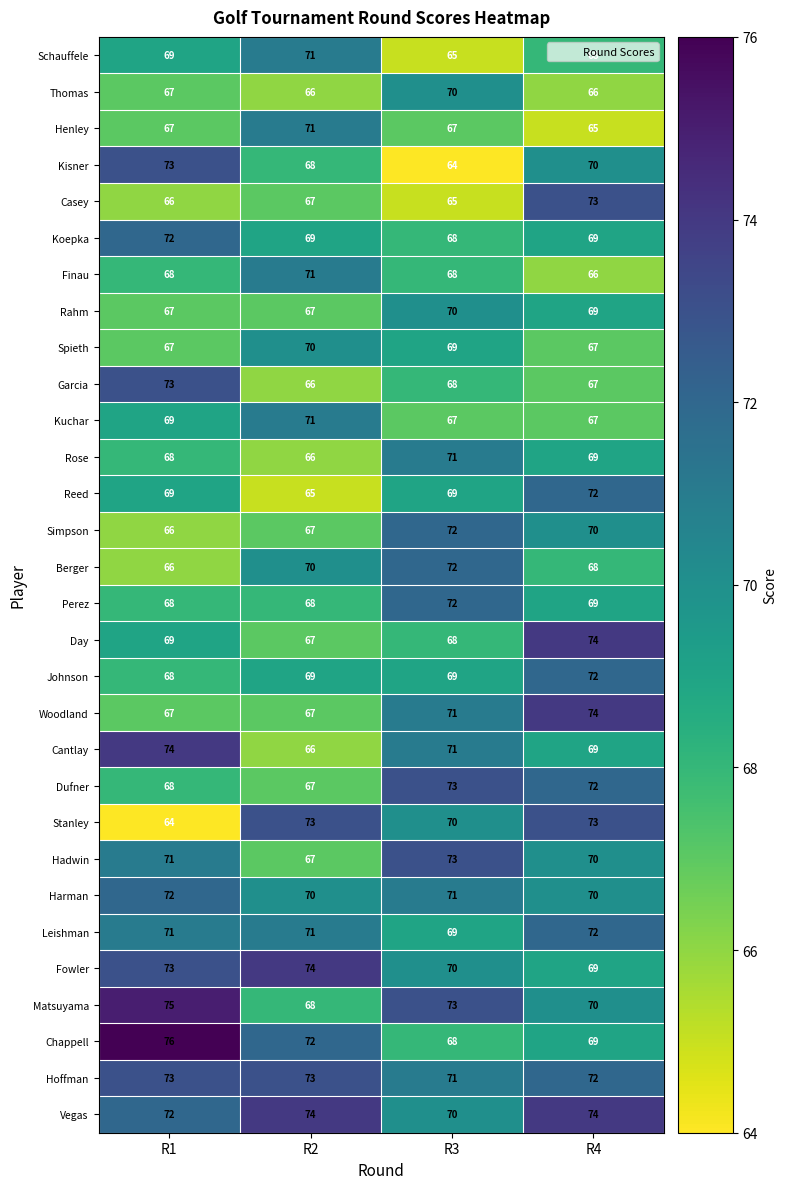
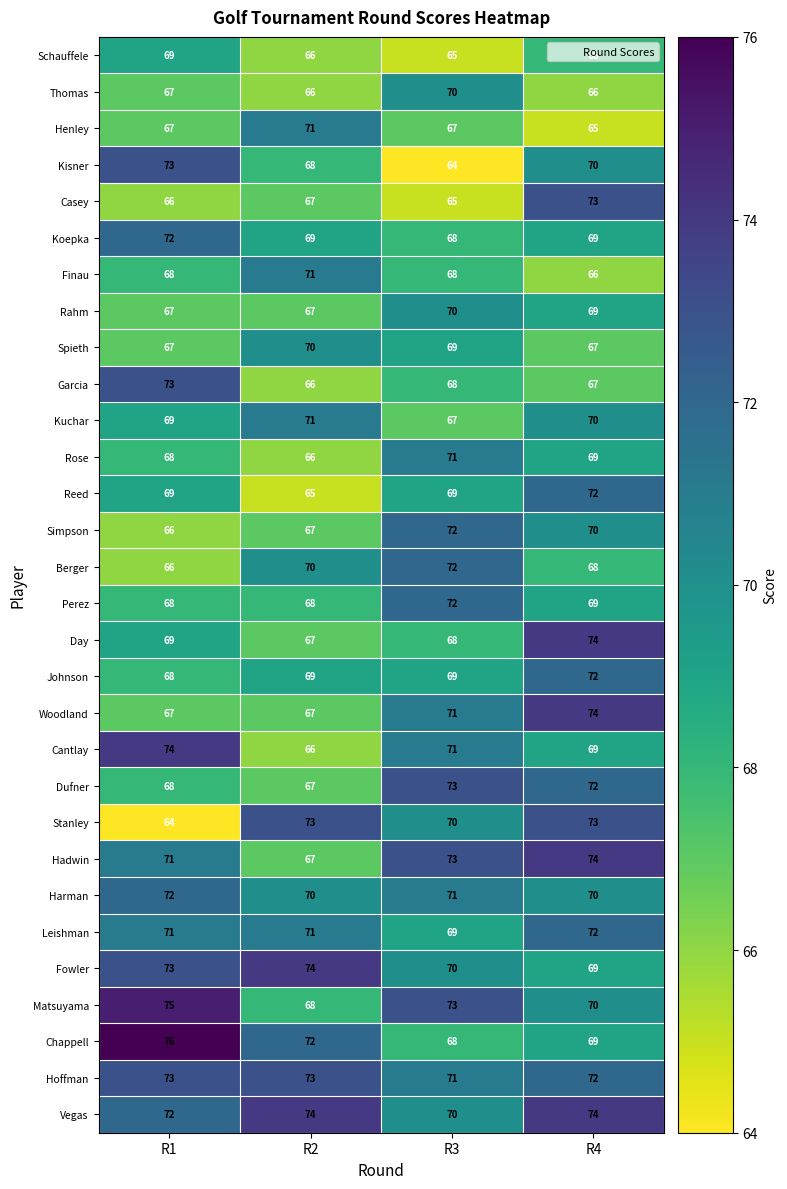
  {
    "Schauffele": {
      "R1": 69,
-     "R2": 71,
+     "R2": 66,
      "R3": 65
    },
    "Thomas": {
      "R1": 67,
      "R2": 66,
      "R3": 70,
      "R4": 66
    },
    "Henley": {
      "R1": 67,
      "R2": 71,
      "R3": 67,
      "R4": 65
    },
    "Kisner": {
      "R1": 73,
      "R2": 68,
      "R3": 64,
      "R4": 70
    },
    "Casey": {
      "R1": 66,
      "R2": 67,
      "R3": 65,
      "R4": 73
    },
    "Koepka": {
      "R1": 72,
      "R2": 69,
      "R3": 68,
      "R4": 69
    },
    "Finau": {
      "R1": 68,
      "R2": 71,
      "R3": 68,
      "R4": 66
    },
    "Rahm": {
      "R1": 67,
      "R2": 67,
      "R3": 70,
      "R4": 69
    },
    "Spieth": {
      "R1": 67,
      "R2": 70,
      "R3": 69,
      "R4": 67
    },
    "Garcia": {
      "R1": 73,
      "R2": 66,
      "R3": 68,
      "R4": 67
    },
    "Kuchar": {
      "R1": 69,
      "R2": 71,
      "R3": 67,
-     "R4": 67
+     "R4": 70
    },
    "Rose": {
      "R1": 68,
      "R2": 66,
      "R3": 71,
      "R4": 69
    },
    "Reed": {
      "R1": 69,
      "R2": 65,
      "R3": 69,
      "R4": 72
    },
    "Simpson": {
      "R1": 66,
      "R2": 67,
      "R3": 72,
      "R4": 70
    },
    "Berger": {
      "R1": 66,
      "R2": 70,
      "R3": 72,
      "R4": 68
    },
    "Perez": {
      "R1": 68,
      "R2": 68,
      "R3": 72,
      "R4": 69
    },
    "Day": {
      "R1": 69,
      "R2": 67,
      "R3": 68,
      "R4": 74
    },
    "Johnson": {
      "R1": 68,
      "R2": 69,
      "R3": 69,
      "R4": 72
    },
    "Woodland": {
      "R1": 67,
      "R2": 67,
      "R3": 71,
      "R4": 74
    },
    "Cantlay": {
      "R1": 74,
      "R2": 66,
      "R3": 71,
      "R4": 69
    },
    "Dufner": {
      "R1": 68,
      "R2": 67,
      "R3": 73,
      "R4": 72
    },
    "Stanley": {
      "R1": 64,
      "R2": 73,
      "R3": 70,
      "R4": 73
    },
    "Hadwin": {
      "R1": 71,
      "R2": 67,
      "R3": 73,
-     "R4": 70
+     "R4": 74
    },
    "Harman": {
      "R1": 72,
      "R2": 70,
      "R3": 71,
      "R4": 70
    },
    "Leishman": {
      "R1": 71,
      "R2": 71,
      "R3": 69,
      "R4": 72
    },
    "Fowler": {
      "R1": 73,
      "R2": 74,
      "R3": 70,
      "R4": 69
    },
    "Matsuyama": {
      "R1": 75,
      "R2": 68,
      "R3": 73,
      "R4": 70
    },
    "Chappell": {
      "R1": 76,
      "R2": 72,
      "R3": 68,
      "R4": 69
    },
    "Hoffman": {
      "R1": 73,
      "R2": 73,
      "R3": 71,
      "R4": 72
    },
    "Vegas": {
      "R1": 72,
      "R2": 74,
      "R3": 70,
      "R4": 74
    }
  }
